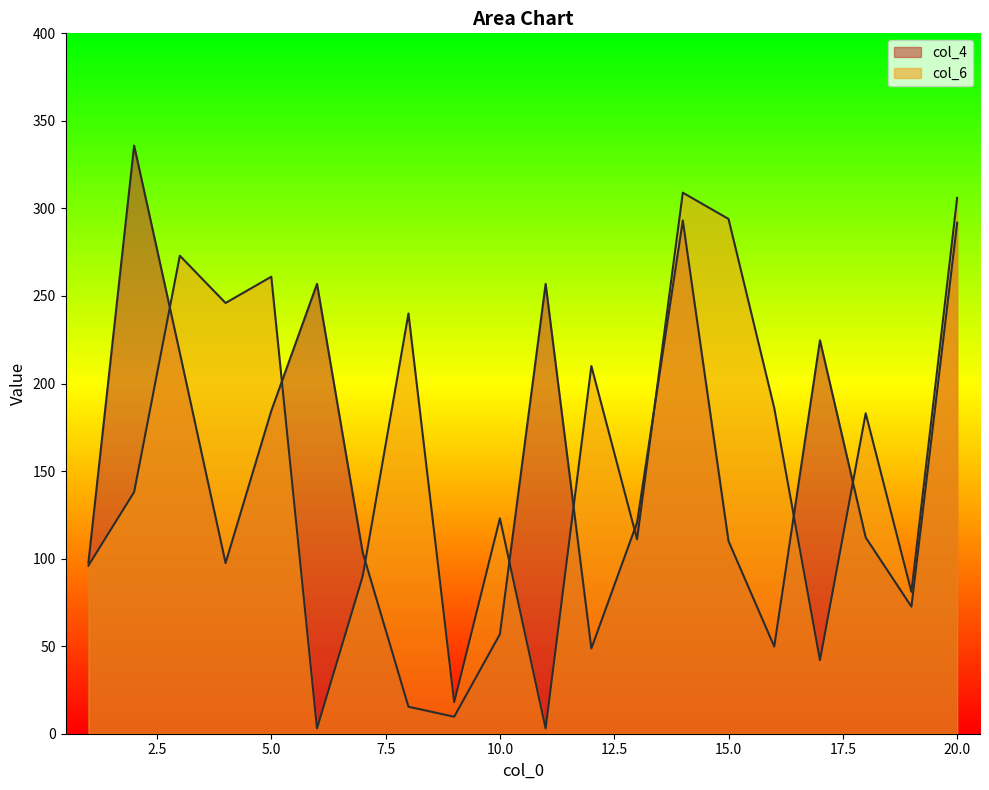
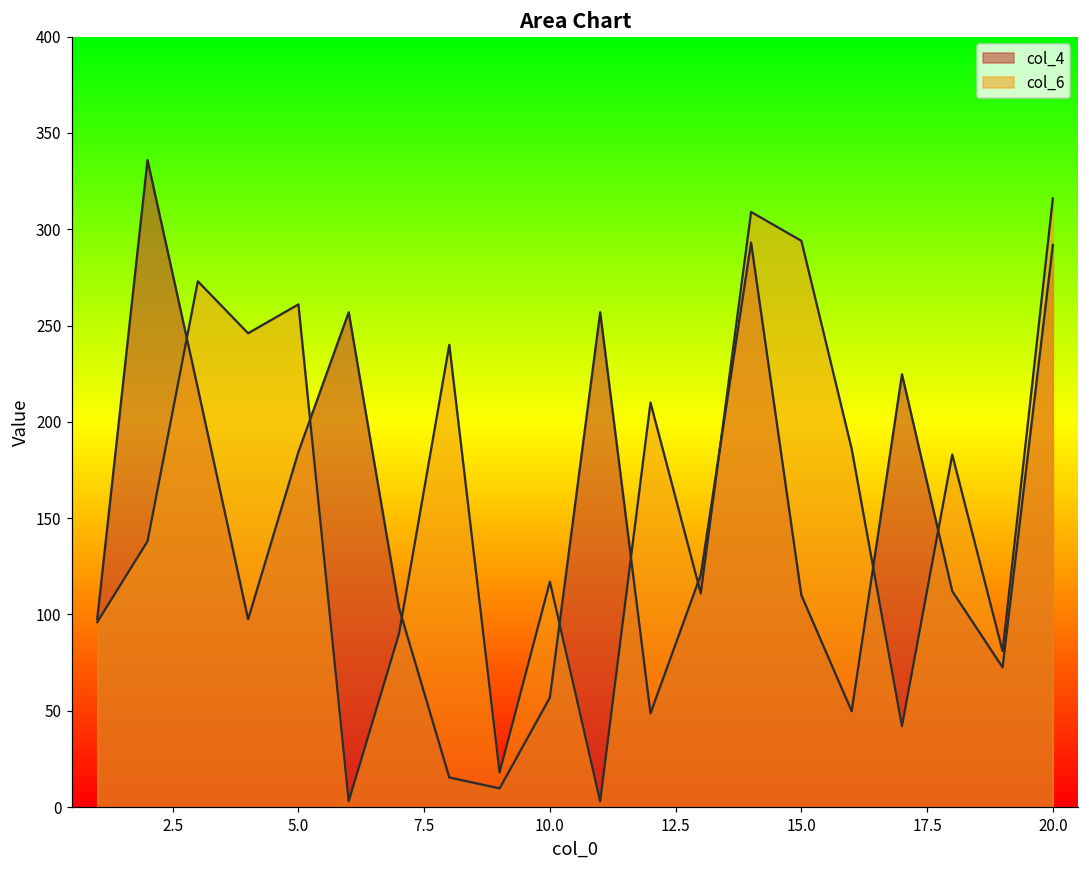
  {
    "col_4": {
      "5.0": 184,
      "10.0": 57,
      "15.0": 110,
      "20.0": 292
    },
    "col_6": {
      "5.0": 261,
-     "10.0": 123,
+     "10.0": 117,
      "15.0": 294,
-     "20.0": 306
+     "20.0": 316
    }
  }
